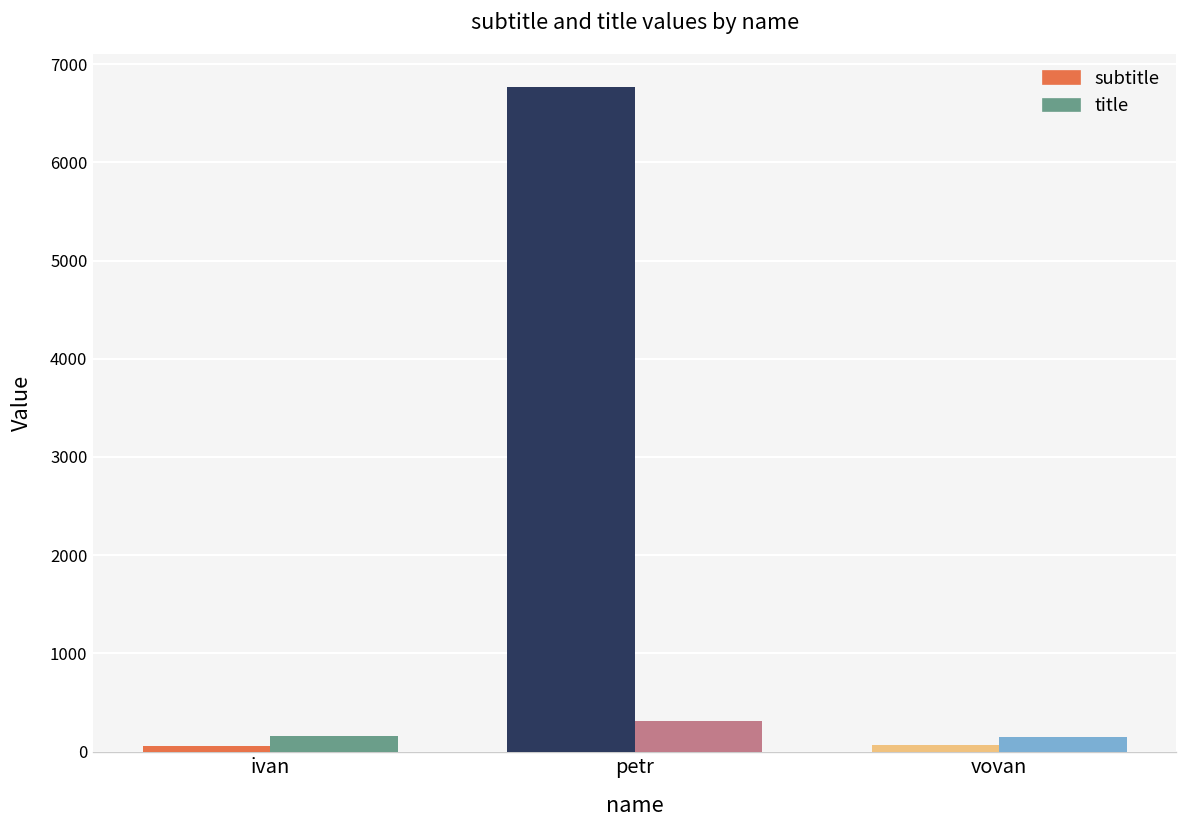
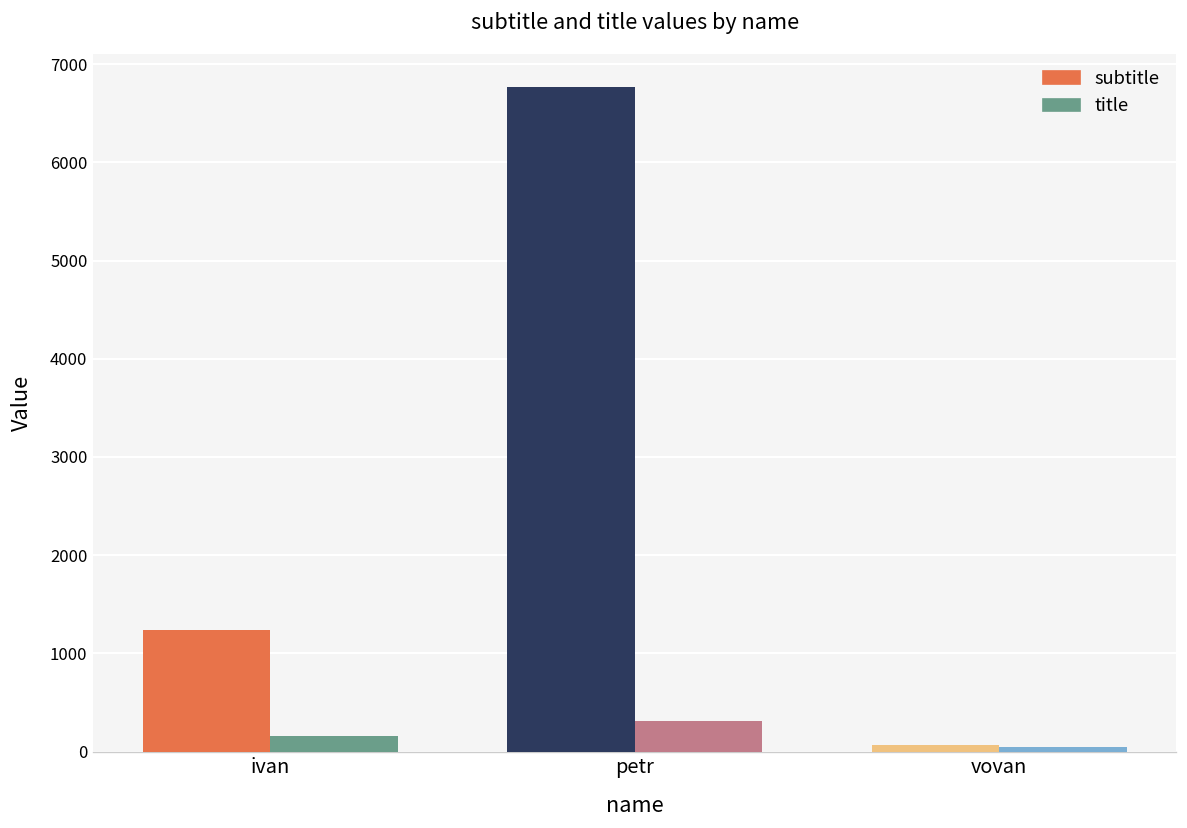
  {
    "subtitle": {
-     "ivan": 100,
+     "ivan": 1200,
      "petr": 6800,
      "vovan": 100
    },
    "title": {
      "ivan": 200,
      "petr": 300,
-     "vovan": 100
+     "vovan": 0
    }
  }
